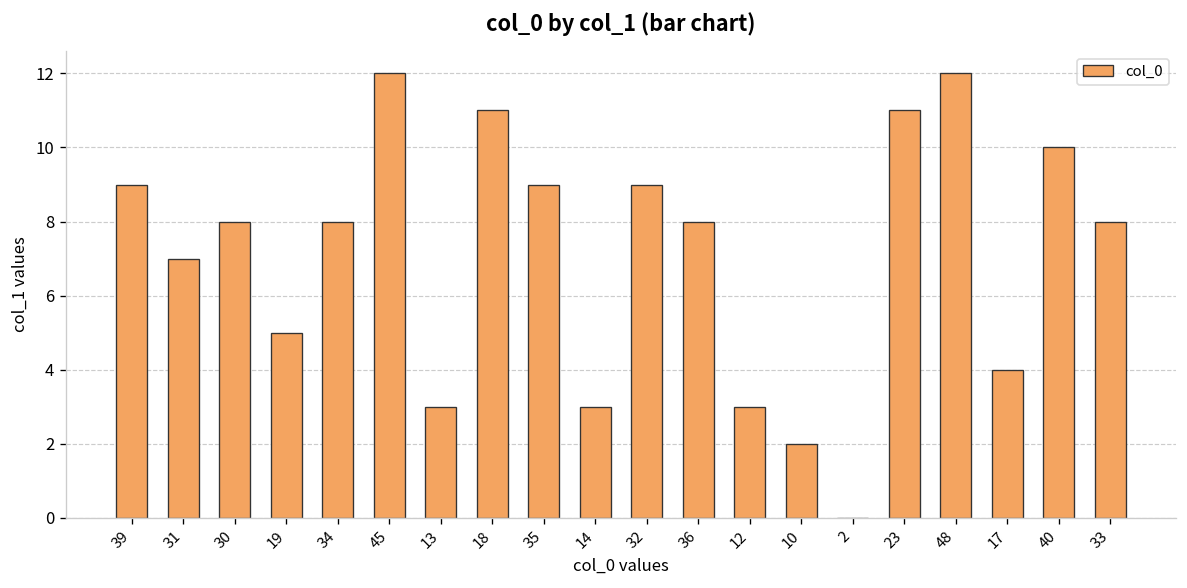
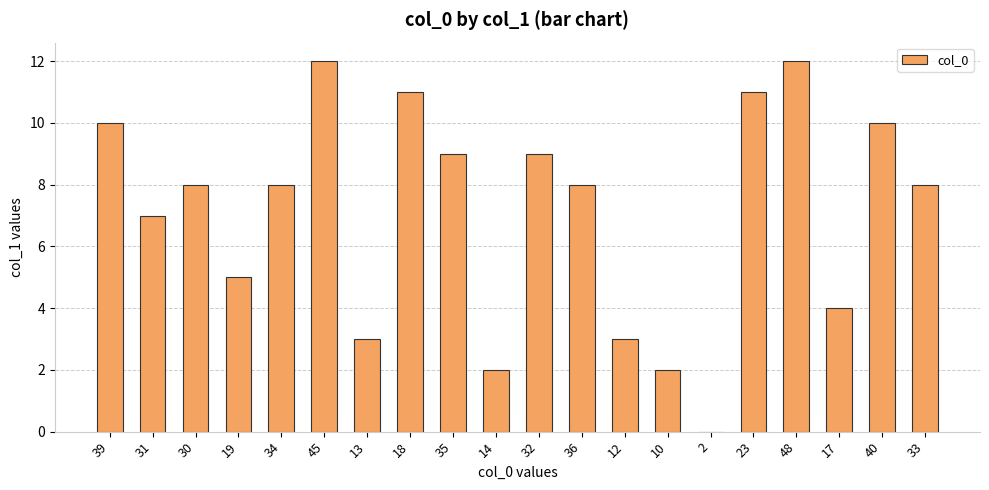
  {
-   "39": 9,
+   "39": 10,
    "31": 7,
    "30": 8,
    "19": 5,
    "34": 8,
    "45": 12,
    "13": 3,
    "18": 11,
    "35": 9,
-   "14": 3,
+   "14": 2,
    "32": 9,
    "36": 8,
    "12": 3,
    "10": 2,
    "2": 0,
    "23": 11,
    "48": 12,
    "17": 4,
    "40": 10,
    "33": 8
  }
